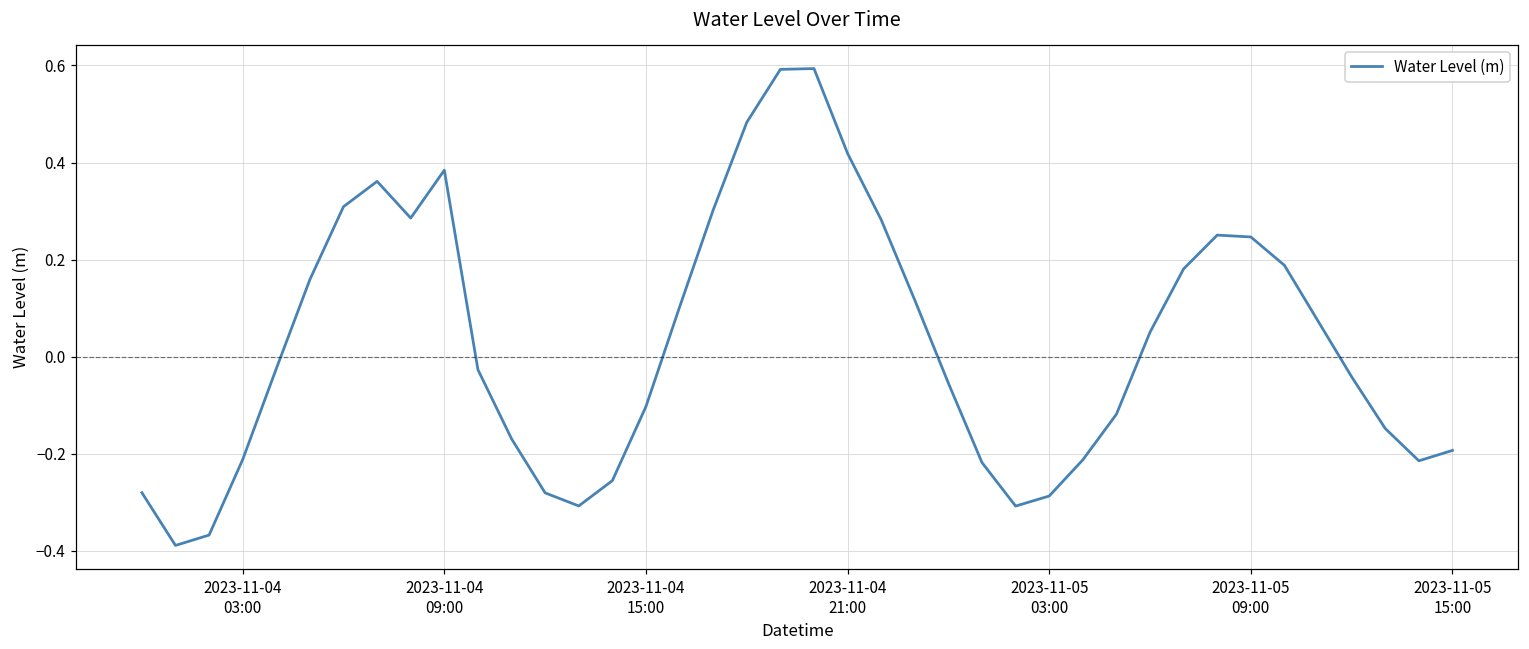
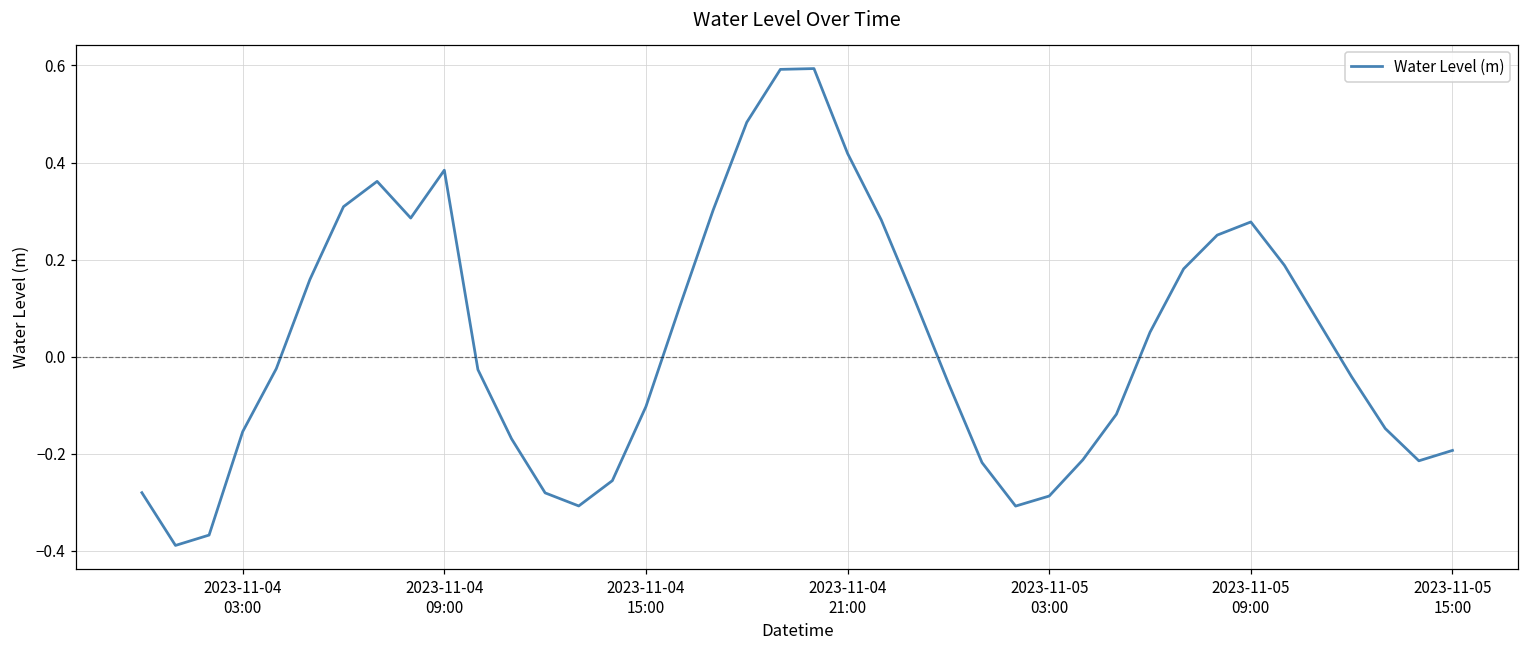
  {
-   "2023-11-04 03:00": -0.21,
+   "2023-11-04 03:00": -0.15,
    "2023-11-04 09:00": 0.38,
    "2023-11-04 15:00": -0.10,
    "2023-11-04 21:00": 0.42,
    "2023-11-05 03:00": -0.29,
-   "2023-11-05 09:00": 0.25,
+   "2023-11-05 09:00": 0.28,
    "2023-11-05 15:00": -0.19
  }
